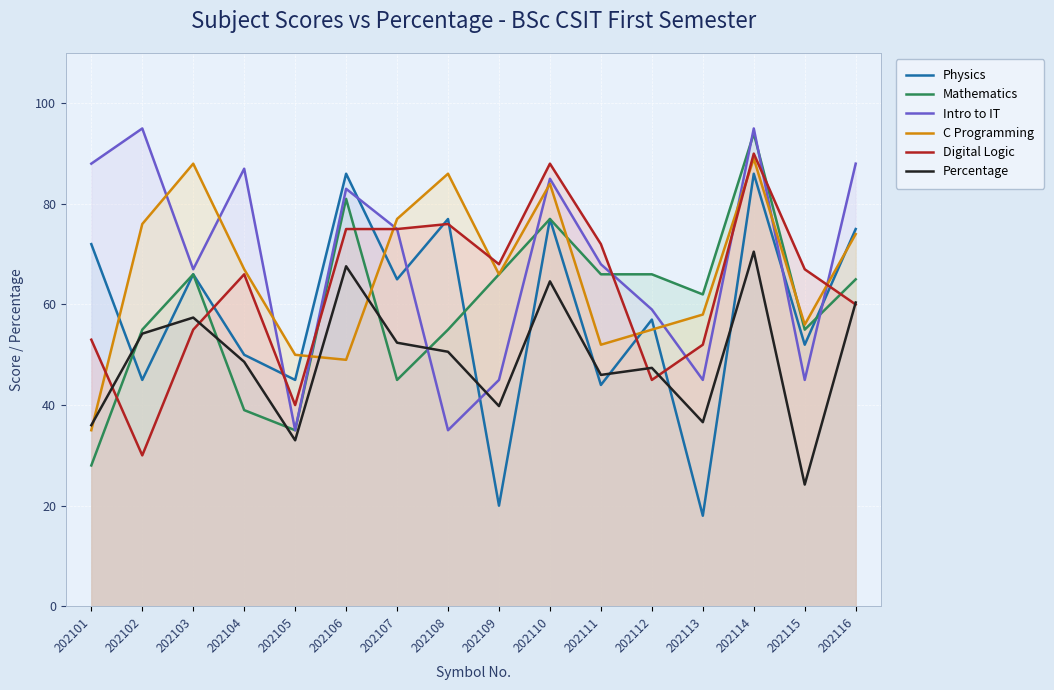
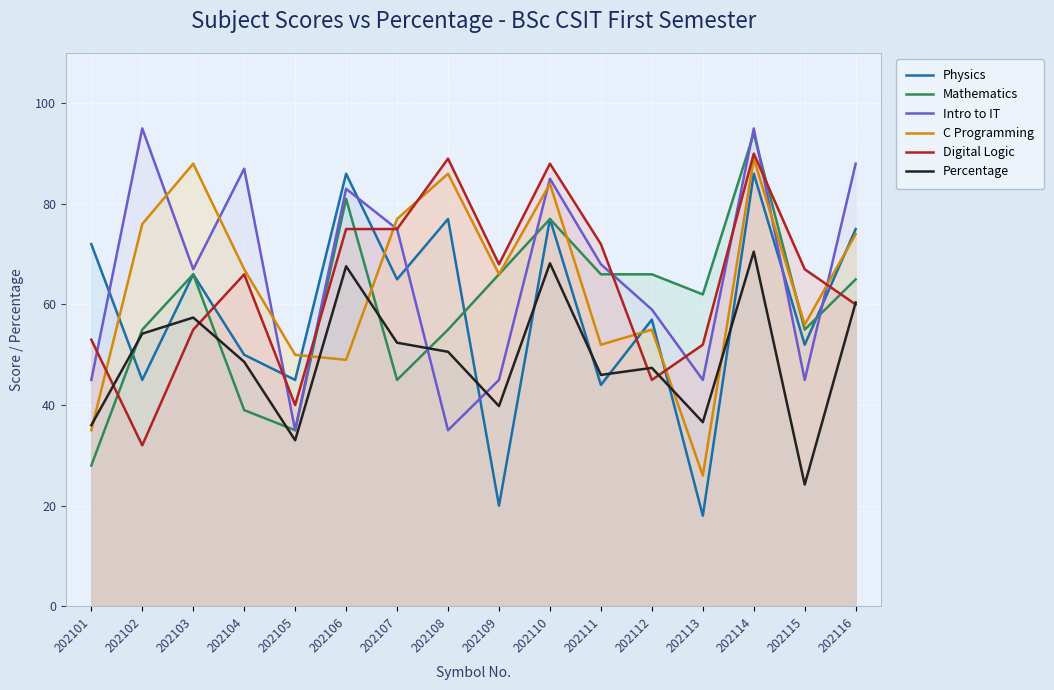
  {
    "Physics": {
      "202101": 72,
      "202102": 45,
      "202104": 50,
      "202105": 45,
      "202106": 86,
      "202107": 65,
      "202108": 77,
      "202109": 20,
      "202111": 44,
      "202112": 57,
      "202113": 18,
      "202114": 86,
      "202115": 52,
      "202116": 75
    },
    "Mathematics": {
      "202101": 28,
      "202102": 55,
      "202104": 39,
      "202106": 81,
      "202107": 45,
      "202108": 55,
      "202111": 66,
      "202112": 66,
      "202113": 62,
      "202114": 94,
      "202115": 55,
      "202116": 65
    },
    "Intro to IT": {
-     "202101": 88,
+     "202101": 45,
      "202102": 95,
      "202103": 67,
      "202104": 87,
      "202106": 83,
      "202108": 35,
      "202109": 45,
      "202110": 85,
      "202111": 68,
      "202112": 59,
      "202113": 45,
      "202114": 95,
      "202115": 45,
      "202116": 88
    },
    "C Programming": {
      "202101": 35,
      "202102": 76,
      "202103": 88,
      "202104": 67,
      "202105": 50,
      "202106": 49,
      "202107": 77,
      "202108": 86,
      "202110": 84,
      "202111": 52,
      "202112": 55,
-     "202113": 58,
+     "202113": 26,
      "202114": 89,
      "202115": 56,
      "202116": 74
    },
    "Digital Logic": {
      "202101": 53,
-     "202102": 30,
+     "202102": 32,
      "202103": 55,
      "202104": 66,
      "202105": 40,
      "202106": 75,
-     "202108": 76,
+     "202108": 89,
      "202109": 68,
      "202110": 88,
      "202111": 72,
      "202112": 45,
      "202113": 52,
      "202114": 90,
      "202115": 67
    },
    "Percentage": {
      "202101": 36,
      "202102": 54,
      "202103": 57,
      "202104": 49,
      "202105": 33,
      "202106": 68,
      "202107": 52,
      "202108": 51,
      "202109": 40,
-     "202110": 65,
+     "202110": 68,
      "202111": 46,
      "202112": 47,
      "202113": 37,
      "202114": 71,
      "202115": 24
    }
  }
